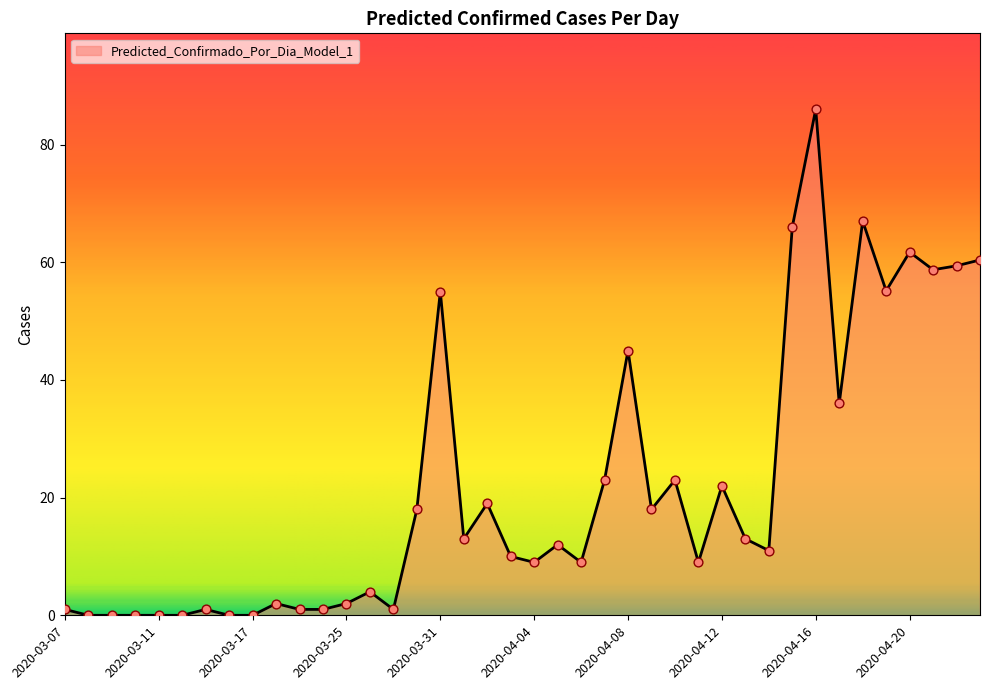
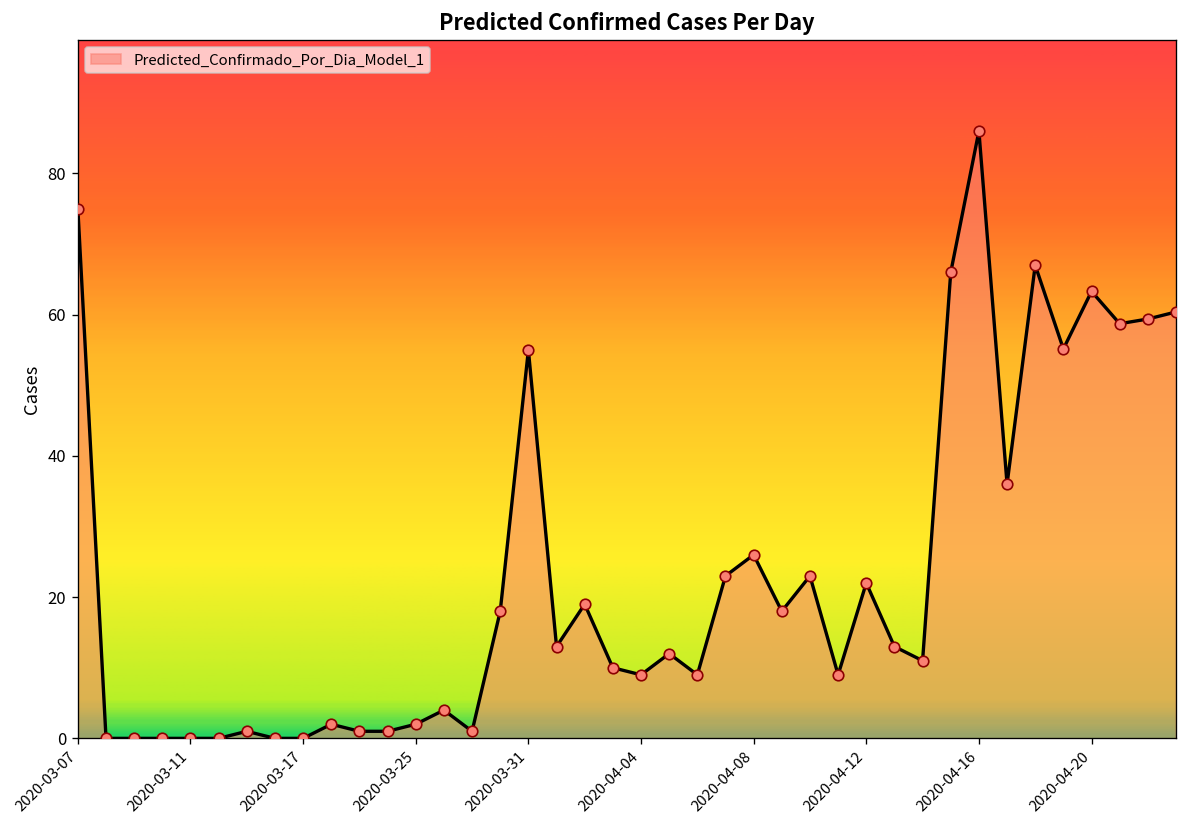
  {
-   "2020-03-07": 1,
+   "2020-03-07": 75,
    "2020-03-11": 0,
    "2020-03-17": 0,
    "2020-03-25": 2,
    "2020-03-31": 55,
    "2020-04-04": 9,
-   "2020-04-08": 45,
+   "2020-04-08": 26,
    "2020-04-12": 22,
    "2020-04-16": 86,
-   "2020-04-20": 62
+   "2020-04-20": 63
  }
